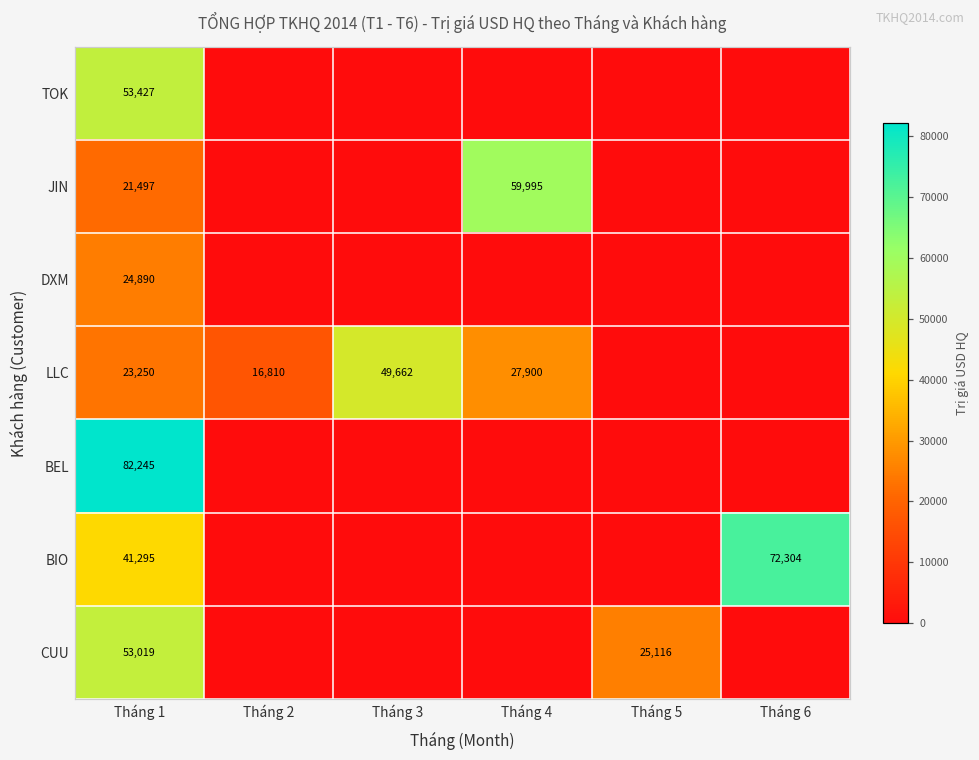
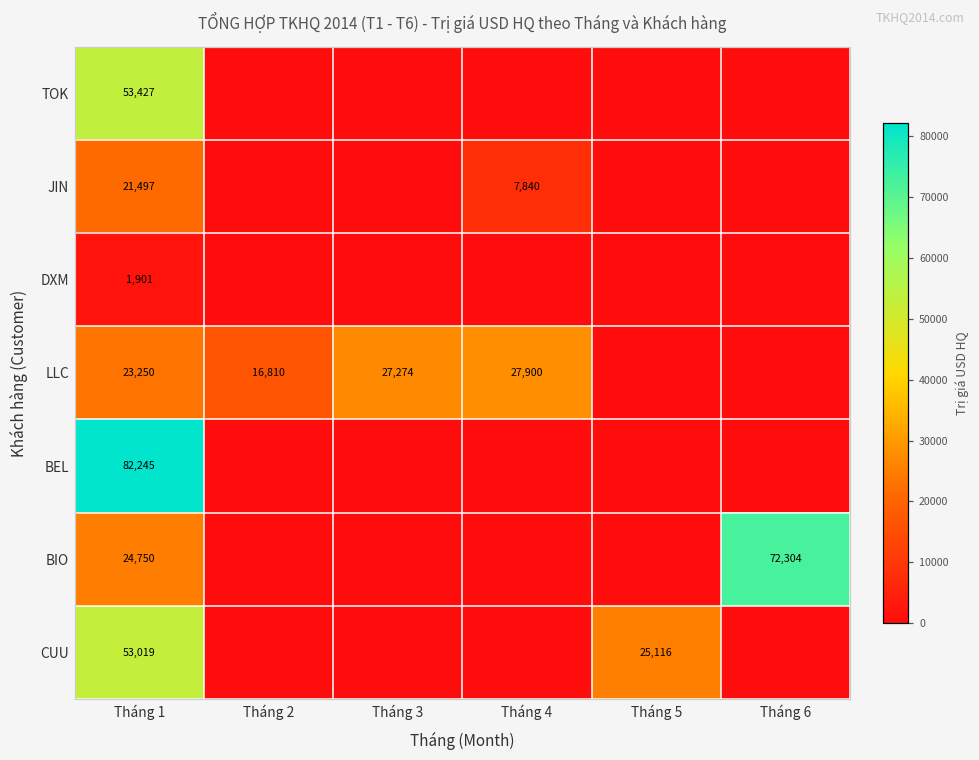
  {
    "TOK": {
      "Tháng 1": "53,427"
    },
    "JIN": {
      "Tháng 1": "21,497",
-     "Tháng 4": "59,995"
+     "Tháng 4": "7,840"
    },
    "DXM": {
-     "Tháng 1": "24,890"
+     "Tháng 1": "1,901"
    },
    "LLC": {
      "Tháng 1": "23,250",
      "Tháng 2": "16,810",
-     "Tháng 3": "49,662",
+     "Tháng 3": "27,274",
      "Tháng 4": "27,900"
    },
    "BEL": {
      "Tháng 1": "82,245"
    },
    "BIO": {
-     "Tháng 1": "41,295",
+     "Tháng 1": "24,750",
      "Tháng 6": "72,304"
    },
    "CUU": {
      "Tháng 1": "53,019",
      "Tháng 5": "25,116"
    }
  }
